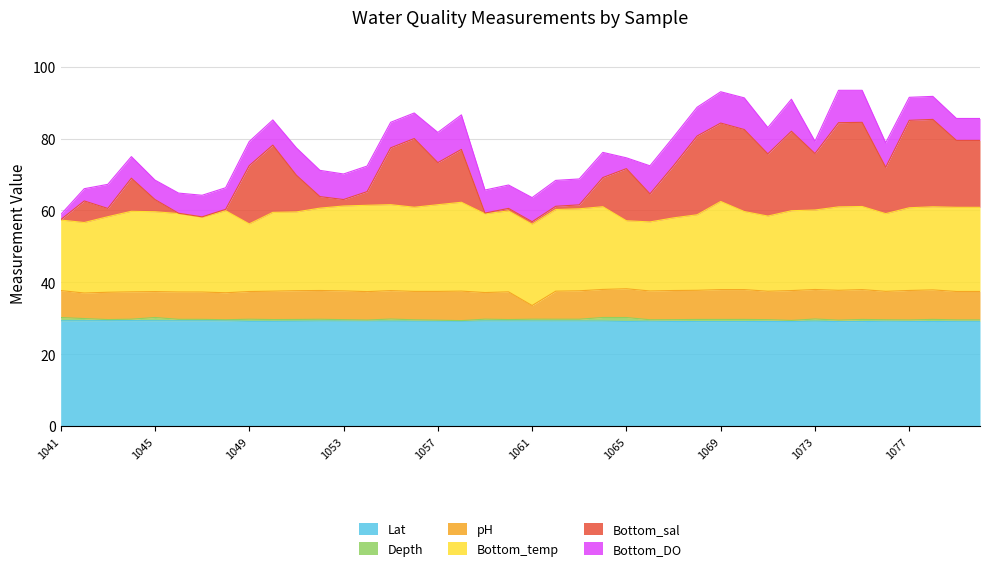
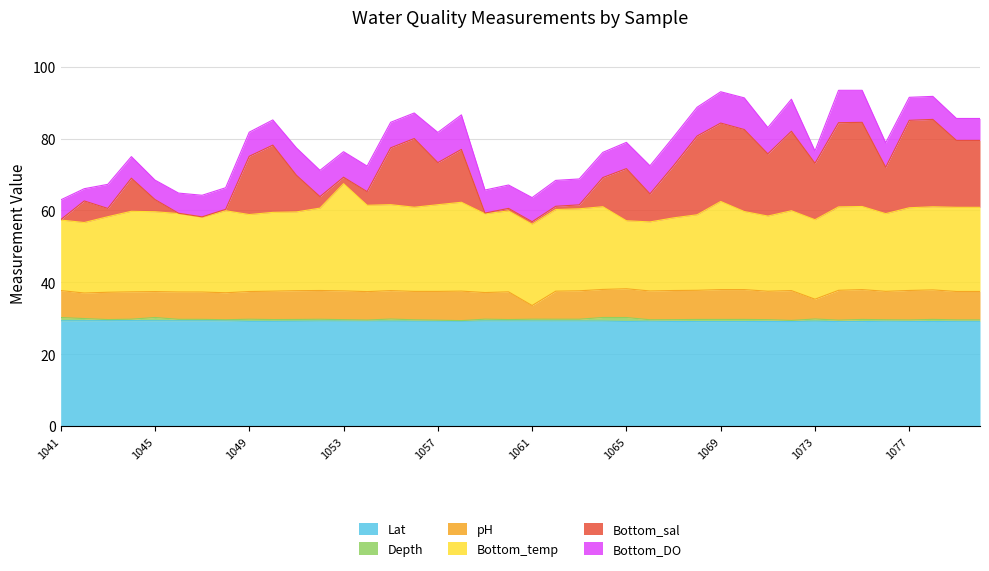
  {
    "Lat": {
      "1041": 29,
      "1045": 29,
      "1065": 29
    },
    "Depth": {
      "1041": 1,
      "1045": 1,
      "1065": 1
    },
    "pH": {
      "1041": 7,
      "1045": 7,
      "1049": 8,
      "1053": 8,
      "1057": 8,
      "1061": 4,
      "1065": 8,
      "1069": 8,
-     "1073": 8,
+     "1073": 5,
      "1077": 8
    },
    "Bottom_temp": {
      "1045": 22,
-     "1049": 19,
-     "1053": 24,
+     "1049": 21,
+     "1053": 30,
      "1057": 24,
      "1065": 19,
      "1069": 25,
      "1073": 22,
      "1077": 23
    },
    "Bottom_sal": {
      "1045": 3,
      "1049": 16,
      "1053": 2,
      "1057": 12,
      "1065": 15,
      "1069": 22,
      "1073": 16,
      "1077": 24
    },
    "Bottom_DO": {
-     "1041": 1,
+     "1041": 6,
      "1045": 5,
      "1049": 7,
      "1053": 7,
      "1057": 8,
      "1061": 7,
-     "1065": 3,
+     "1065": 7,
      "1069": 9,
      "1073": 3,
      "1077": 6
    }
  }
